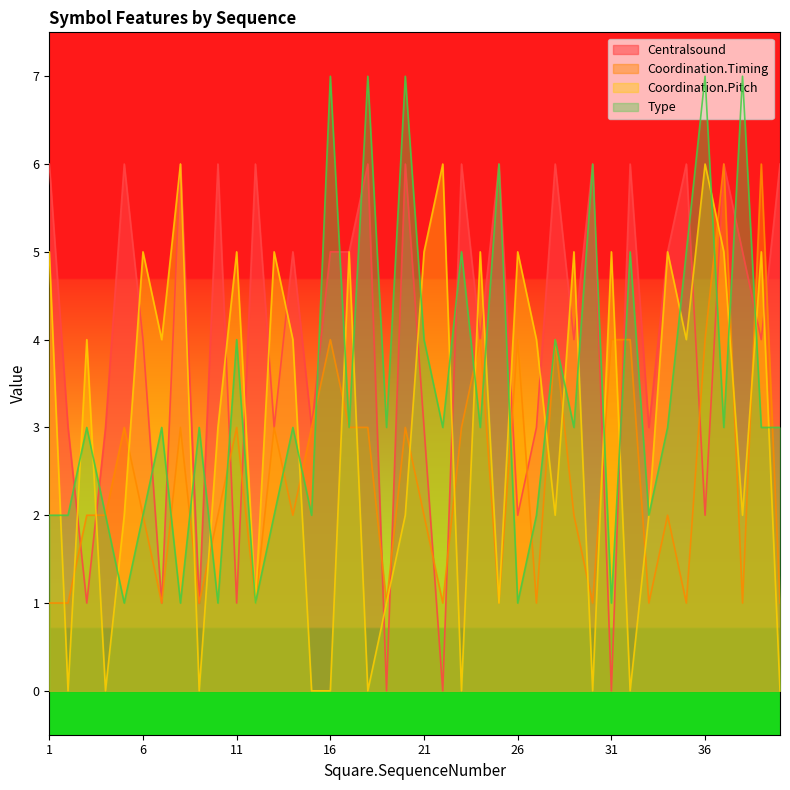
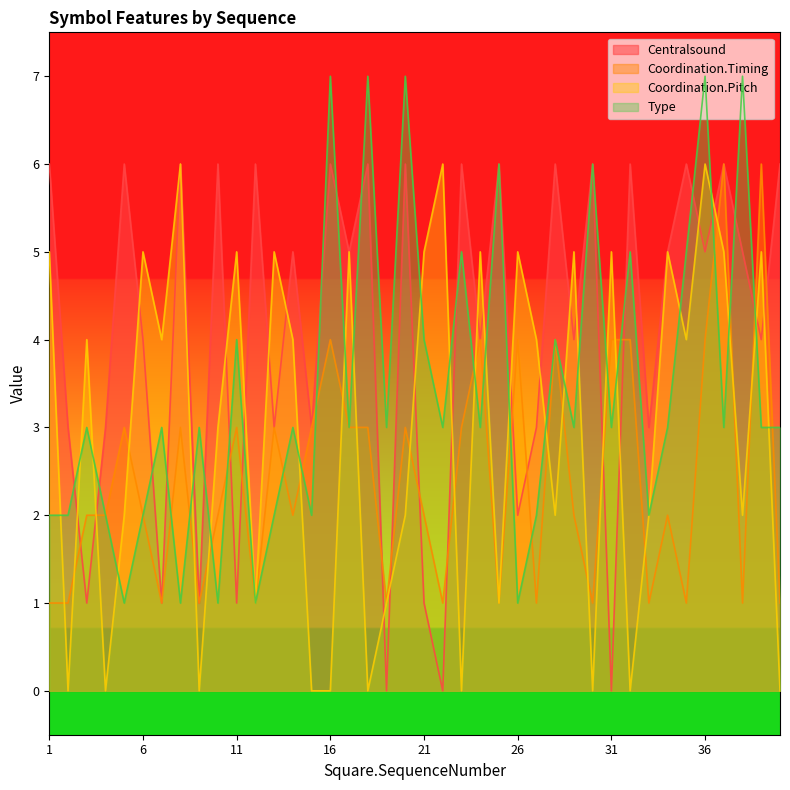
  {
    "Centralsound": {
      "1": 6,
      "6": 4,
      "11": 1,
-     "16": 5,
-     "21": 3,
+     "16": 6,
+     "21": 1,
      "26": 2,
      "31": 0,
-     "36": 2
+     "36": 5
    },
    "Type": {
      "1": 2,
      "11": 4,
      "16": 7,
      "21": 4,
      "26": 1,
-     "31": 1
+     "31": 3
    }
  }
